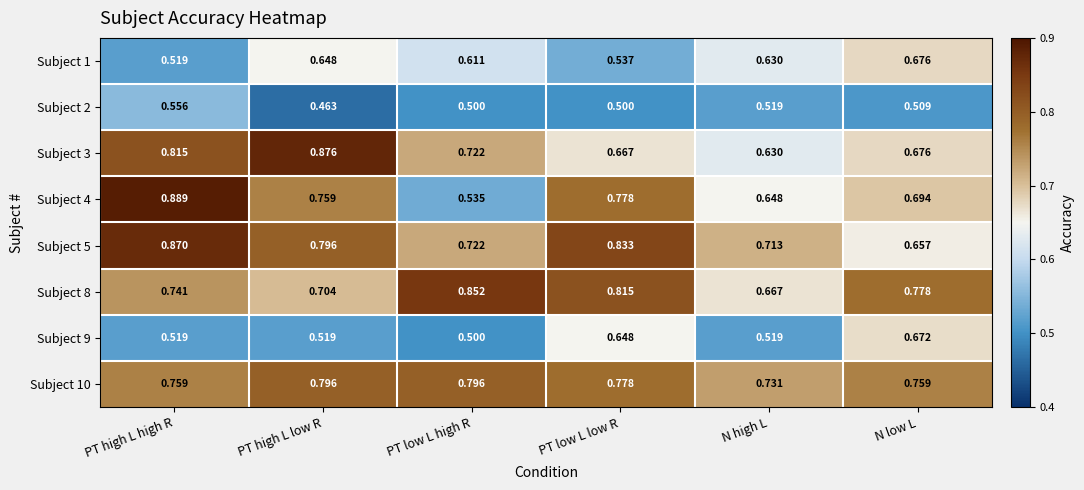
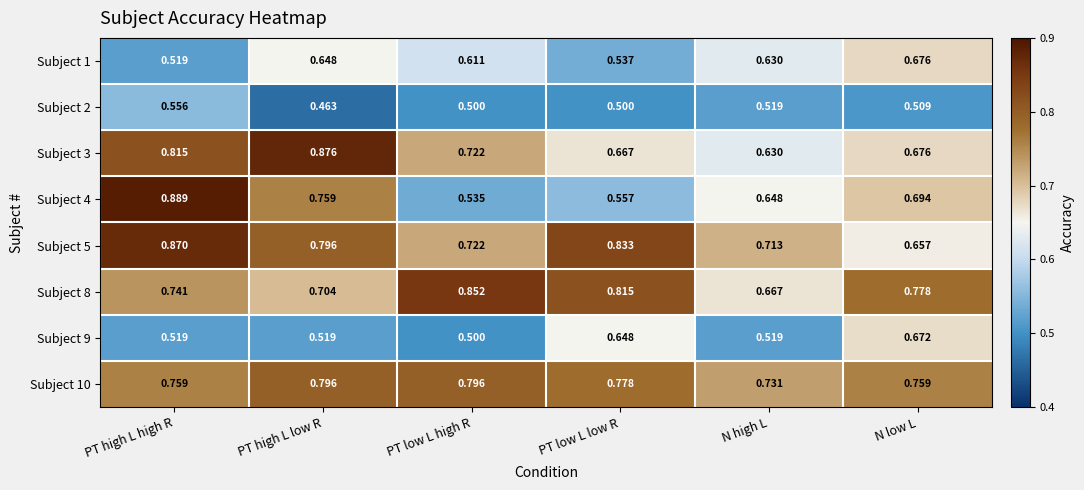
  {
    "Subject 1": {
      "PT high L high R": 0.519,
      "PT high L low R": 0.648,
      "PT low L high R": 0.611,
      "PT low L low R": 0.537,
      "N high L": 0.630,
      "N low L": 0.676
    },
    "Subject 2": {
      "PT high L high R": 0.556,
      "PT high L low R": 0.463,
      "PT low L high R": 0.500,
      "PT low L low R": 0.500,
      "N high L": 0.519,
      "N low L": 0.509
    },
    "Subject 3": {
      "PT high L high R": 0.815,
      "PT high L low R": 0.876,
      "PT low L high R": 0.722,
      "PT low L low R": 0.667,
      "N high L": 0.630,
      "N low L": 0.676
    },
    "Subject 4": {
      "PT high L high R": 0.889,
      "PT high L low R": 0.759,
      "PT low L high R": 0.535,
-     "PT low L low R": 0.778,
+     "PT low L low R": 0.557,
      "N high L": 0.648,
      "N low L": 0.694
    },
    "Subject 5": {
      "PT high L high R": 0.870,
      "PT high L low R": 0.796,
      "PT low L high R": 0.722,
      "PT low L low R": 0.833,
      "N high L": 0.713,
      "N low L": 0.657
    },
    "Subject 8": {
      "PT high L high R": 0.741,
      "PT high L low R": 0.704,
      "PT low L high R": 0.852,
      "PT low L low R": 0.815,
      "N high L": 0.667,
      "N low L": 0.778
    },
    "Subject 9": {
      "PT high L high R": 0.519,
      "PT high L low R": 0.519,
      "PT low L high R": 0.500,
      "PT low L low R": 0.648,
      "N high L": 0.519,
      "N low L": 0.672
    },
    "Subject 10": {
      "PT high L high R": 0.759,
      "PT high L low R": 0.796,
      "PT low L high R": 0.796,
      "PT low L low R": 0.778,
      "N high L": 0.731,
      "N low L": 0.759
    }
  }
